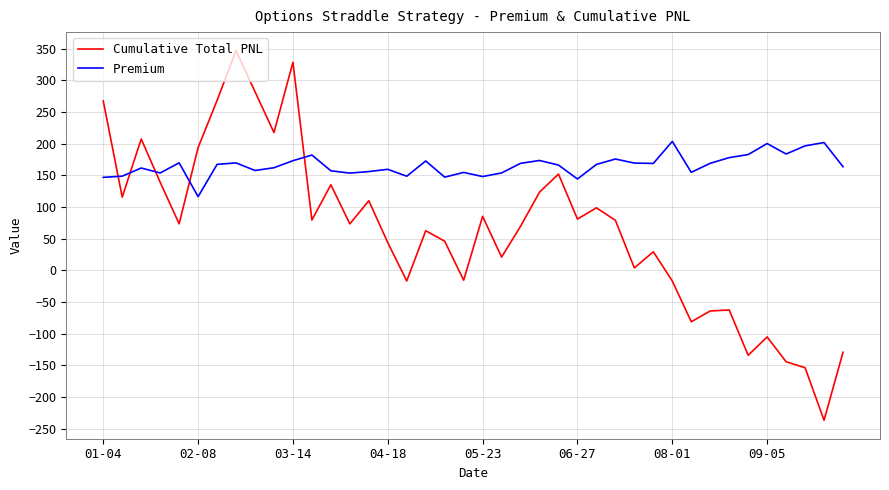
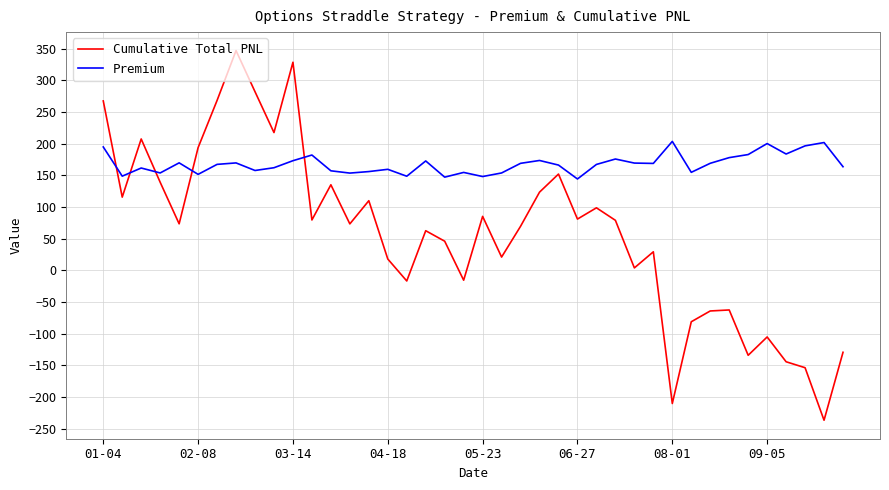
  {
    "Cumulative Total PNL": {
      "01-04": 270,
      "02-08": 190,
      "03-14": 330,
-     "04-18": 40,
+     "04-18": 20,
      "05-23": 90,
      "06-27": 80,
-     "08-01": -20,
+     "08-01": -210,
      "09-05": -110
    },
    "Premium": {
-     "01-04": 150,
-     "02-08": 120,
+     "01-04": 190,
+     "02-08": 150,
      "03-14": 170,
      "04-18": 160,
      "05-23": 150,
      "06-27": 140,
      "08-01": 200,
      "09-05": 200
    }
  }
